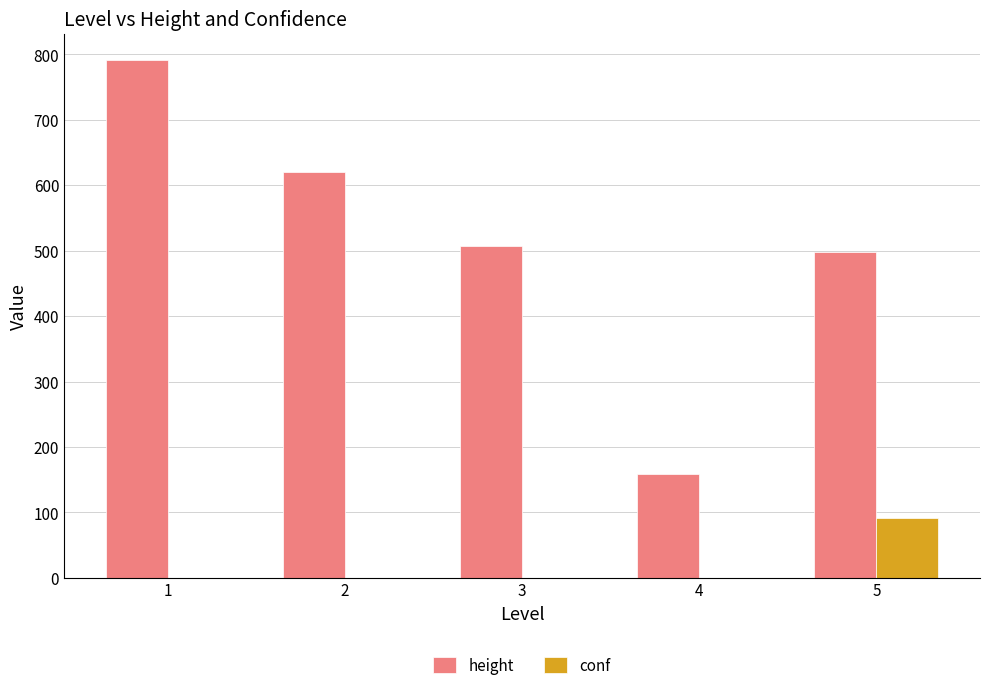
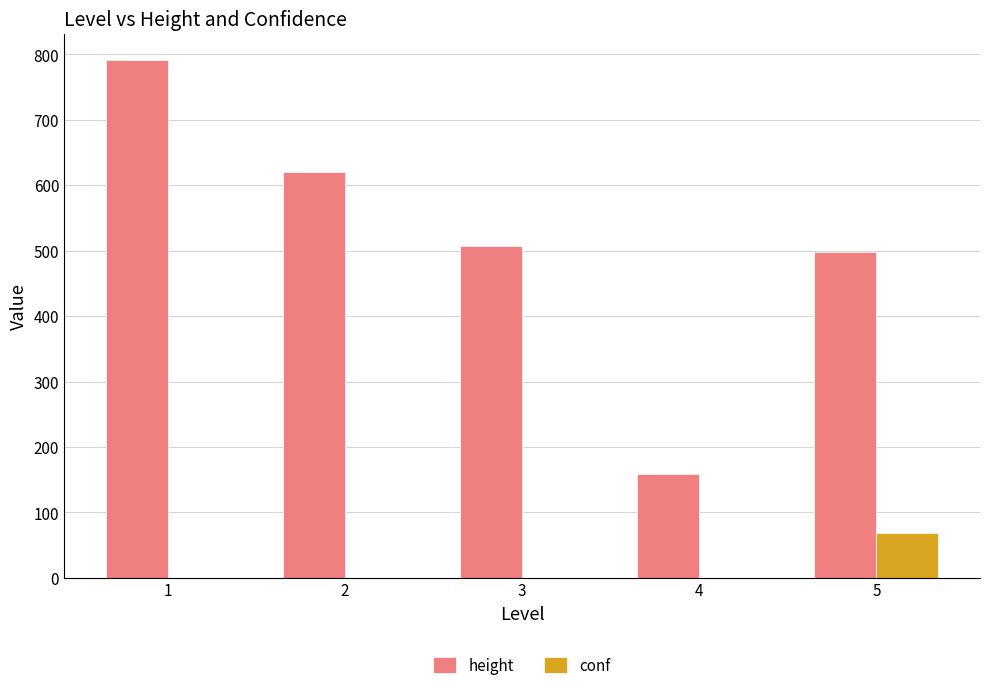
  {
    "height": {
      "1": 790,
      "2": 620,
      "3": 510,
      "4": 160,
      "5": 500
    },
    "conf": {
      "1": 0,
      "2": 0,
      "3": 0,
      "4": 0,
-     "5": 90
+     "5": 70
    }
  }
